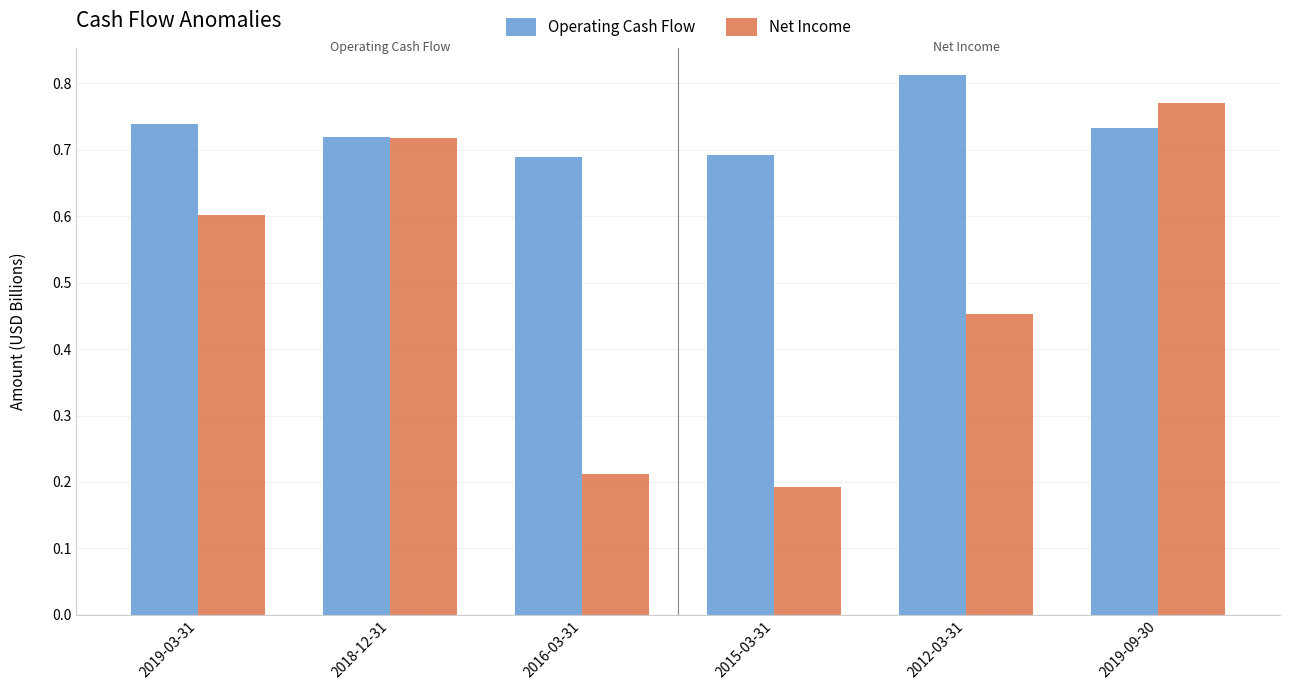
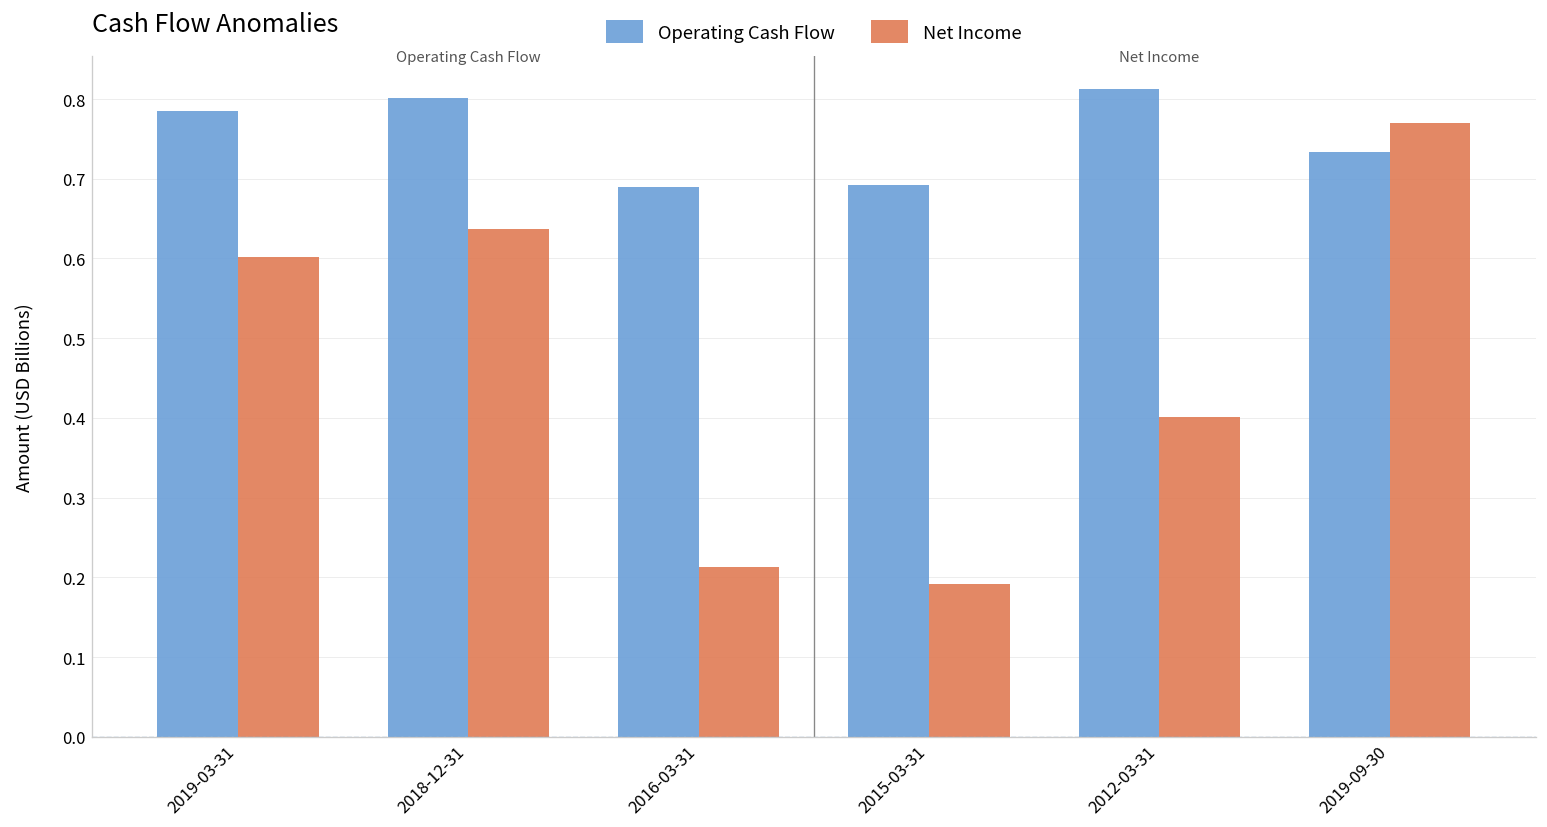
  {
    "Operating Cash Flow": {
-     "2019-03-31": 0.74,
-     "2018-12-31": 0.72,
+     "2019-03-31": 0.79,
+     "2018-12-31": 0.80,
      "2016-03-31": 0.69,
      "2015-03-31": 0.69,
      "2012-03-31": 0.81,
      "2019-09-30": 0.73
    },
    "Net Income": {
      "2019-03-31": 0.60,
-     "2018-12-31": 0.72,
+     "2018-12-31": 0.64,
      "2016-03-31": 0.21,
      "2015-03-31": 0.19,
-     "2012-03-31": 0.45,
+     "2012-03-31": 0.40,
      "2019-09-30": 0.77
    }
  }
